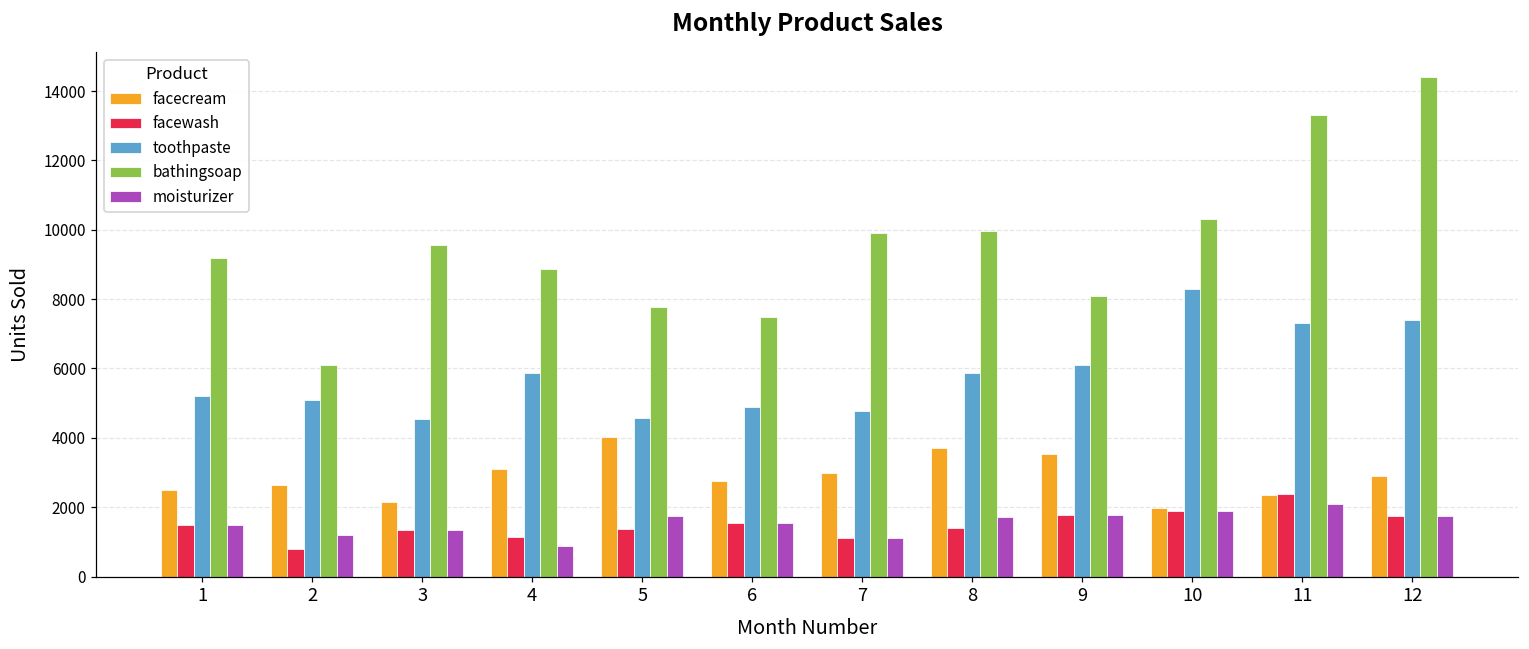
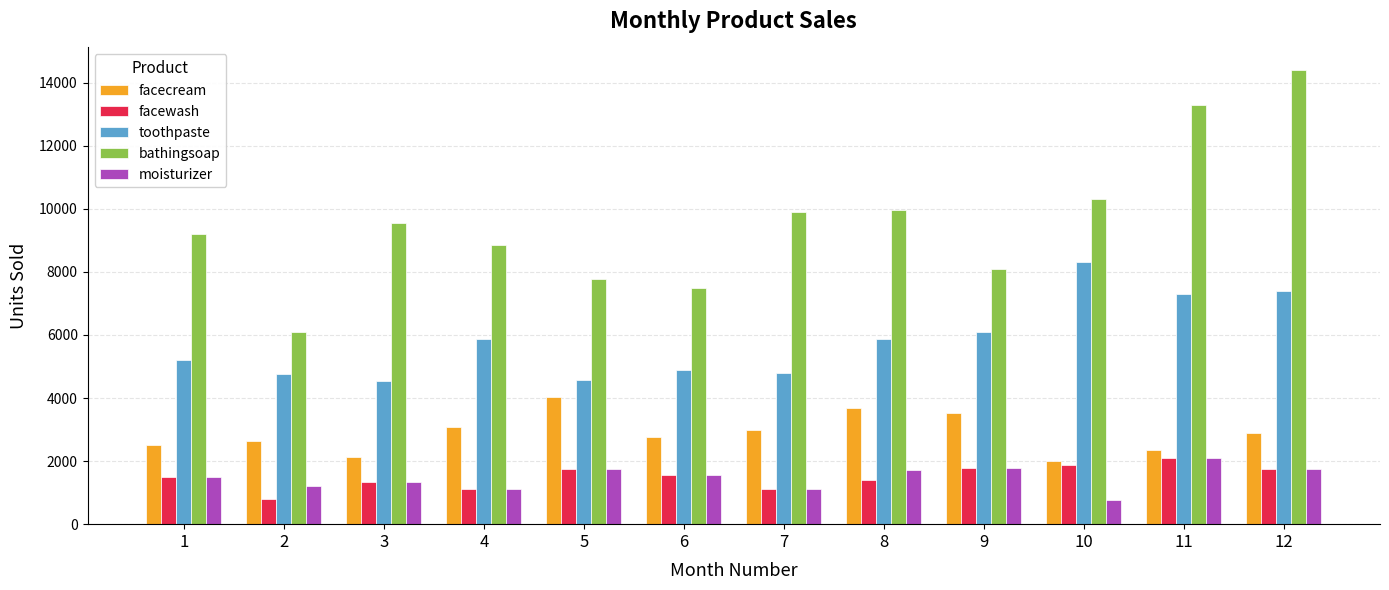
  {
    "facecream": {
      "1": 2500,
      "2": 2600,
      "3": 2100,
      "4": 3100,
      "5": 4000,
      "6": 2800,
      "7": 3000,
      "8": 3700,
      "9": 3500,
      "10": 2000,
      "11": 2300,
      "12": 2900
    },
    "facewash": {
      "1": 1500,
      "2": 800,
      "3": 1300,
      "4": 1100,
-     "5": 1400,
+     "5": 1700,
      "6": 1600,
      "7": 1100,
      "8": 1400,
      "9": 1800,
      "10": 1900,
-     "11": 2400,
+     "11": 2100,
      "12": 1800
    },
    "toothpaste": {
      "1": 5200,
-     "2": 5100,
+     "2": 4800,
      "3": 4600,
      "4": 5900,
      "5": 4600,
      "6": 4900,
      "7": 4800,
      "8": 5900,
      "9": 6100,
      "10": 8300,
      "11": 7300,
      "12": 7400
    },
    "bathingsoap": {
      "1": 9200,
      "2": 6100,
      "3": 9600,
      "4": 8900,
      "5": 7800,
      "6": 7500,
      "7": 9900,
      "8": 10000,
      "9": 8100,
      "10": 10300,
      "11": 13300,
      "12": 14400
    },
    "moisturizer": {
      "1": 1500,
      "2": 1200,
      "3": 1300,
-     "4": 900,
+     "4": 1100,
      "5": 1700,
      "6": 1600,
      "7": 1100,
      "8": 1700,
      "9": 1800,
-     "10": 1900,
+     "10": 800,
      "11": 2100,
      "12": 1800
    }
  }
